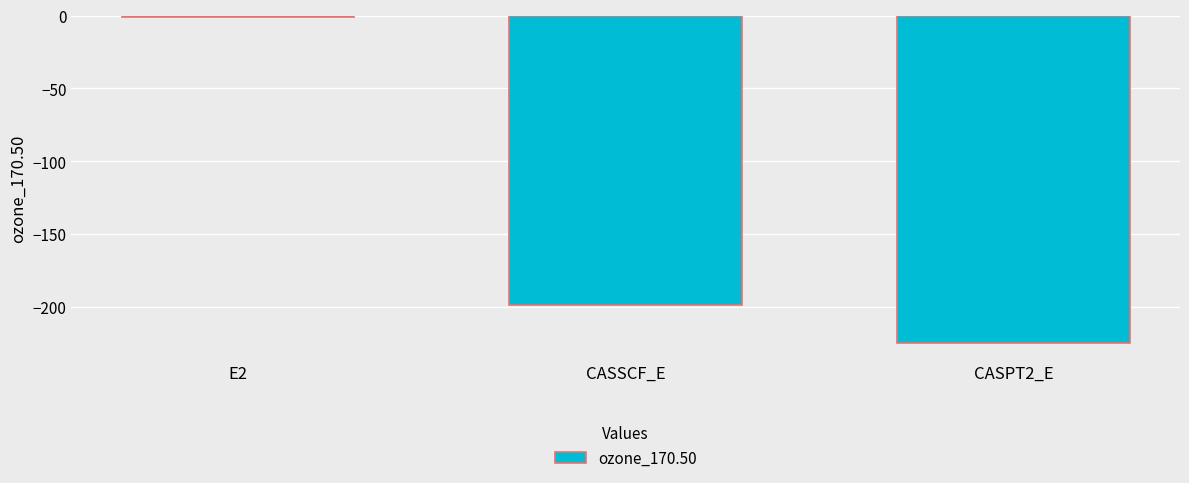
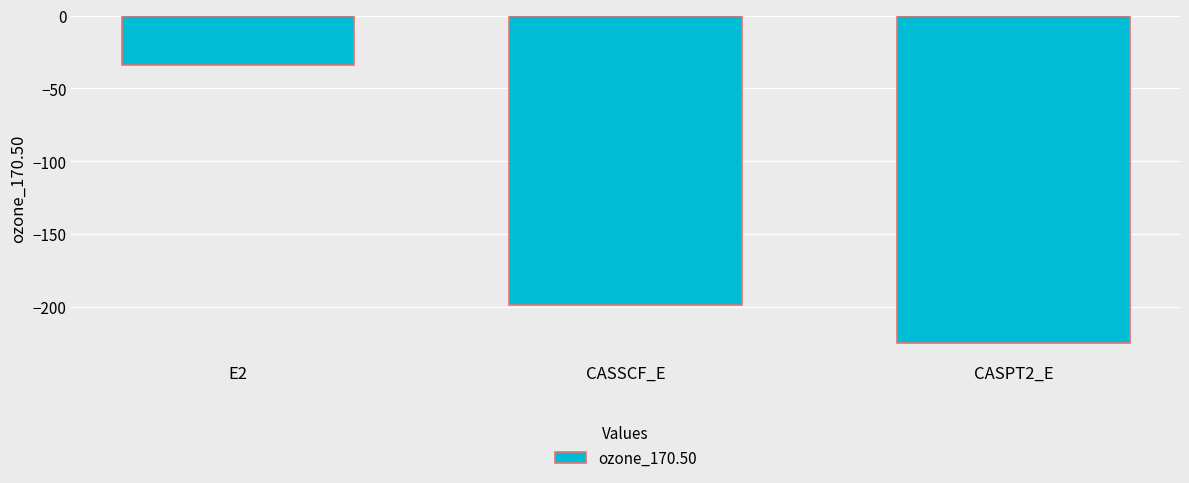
  {
-   "E2": -1,
+   "E2": -34,
    "CASSCF_E": -199,
    "CASPT2_E": -225
  }
